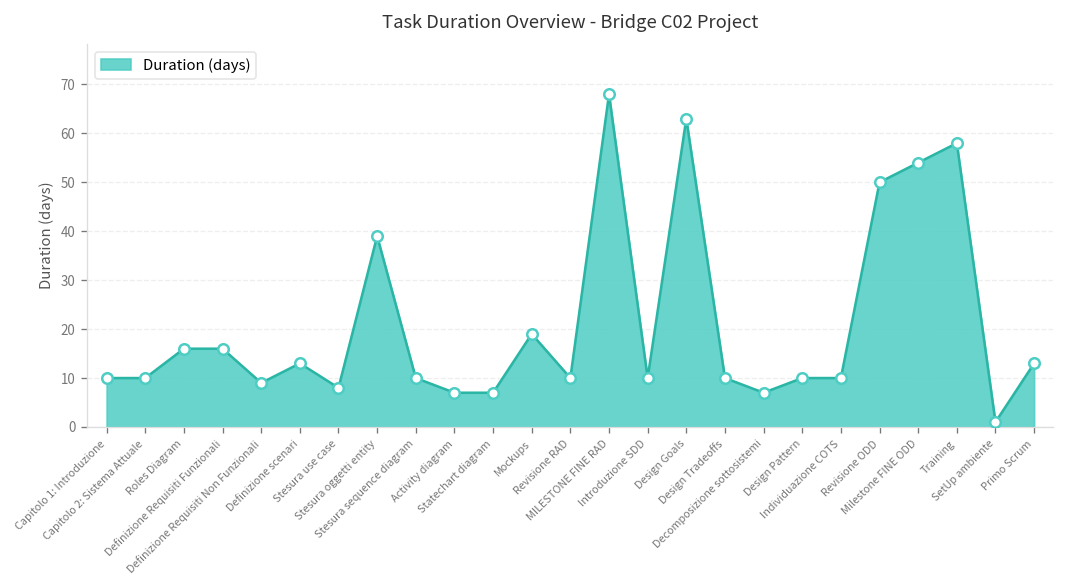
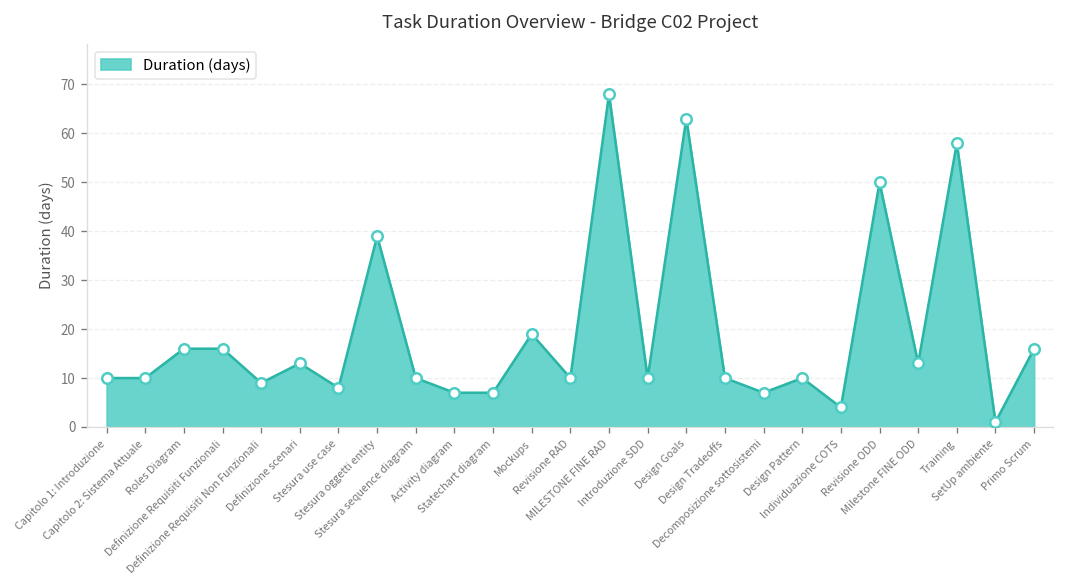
  {
    "Capitolo 1: Introduzione": 10,
    "Capitolo 2: Sistema Attuale": 10,
    "Roles Diagram": 16,
    "Definizione Requisiti Funzionali": 16,
    "Definizione Requisiti Non Funzionali": 9,
    "Definizione scenari": 13,
    "Stesura use case": 8,
    "Stesura oggetti entity": 39,
    "Stesura sequence diagram": 10,
    "Activity diagram": 7,
    "Statechart diagram": 7,
    "Mockups": 19,
    "Revisione RAD": 10,
    "MILESTONE FINE RAD": 68,
    "Introduzione SDD": 10,
    "Design Goals": 63,
    "Design Tradeoffs": 10,
    "Decomposizione sottosistemi": 7,
    "Design Pattern": 10,
-   "Individuazione COTS": 10,
+   "Individuazione COTS": 4,
    "Revisione ODD": 50,
-   "Milestone FINE ODD": 54,
+   "Milestone FINE ODD": 13,
    "Training": 58,
    "SetUp ambiente": 1,
-   "Primo Scrum": 13
+   "Primo Scrum": 16
  }
